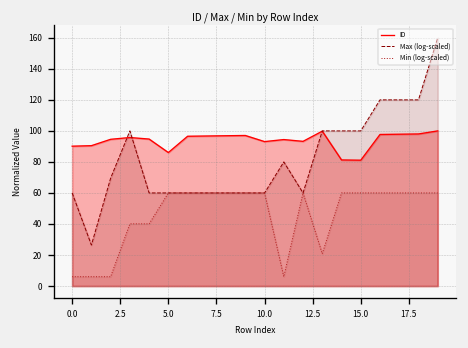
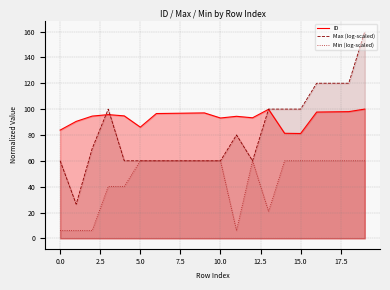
  {
    "ID": {
-     "0.0": 90,
+     "0.0": 84,
      "5.0": 86,
      "10.0": 93,
      "15.0": 81
    },
    "Max (log-scaled)": {
      "0.0": 60,
      "15.0": 100
    },
    "Min (log-scaled)": {
      "0.0": 6,
      "15.0": 60
    }
  }
